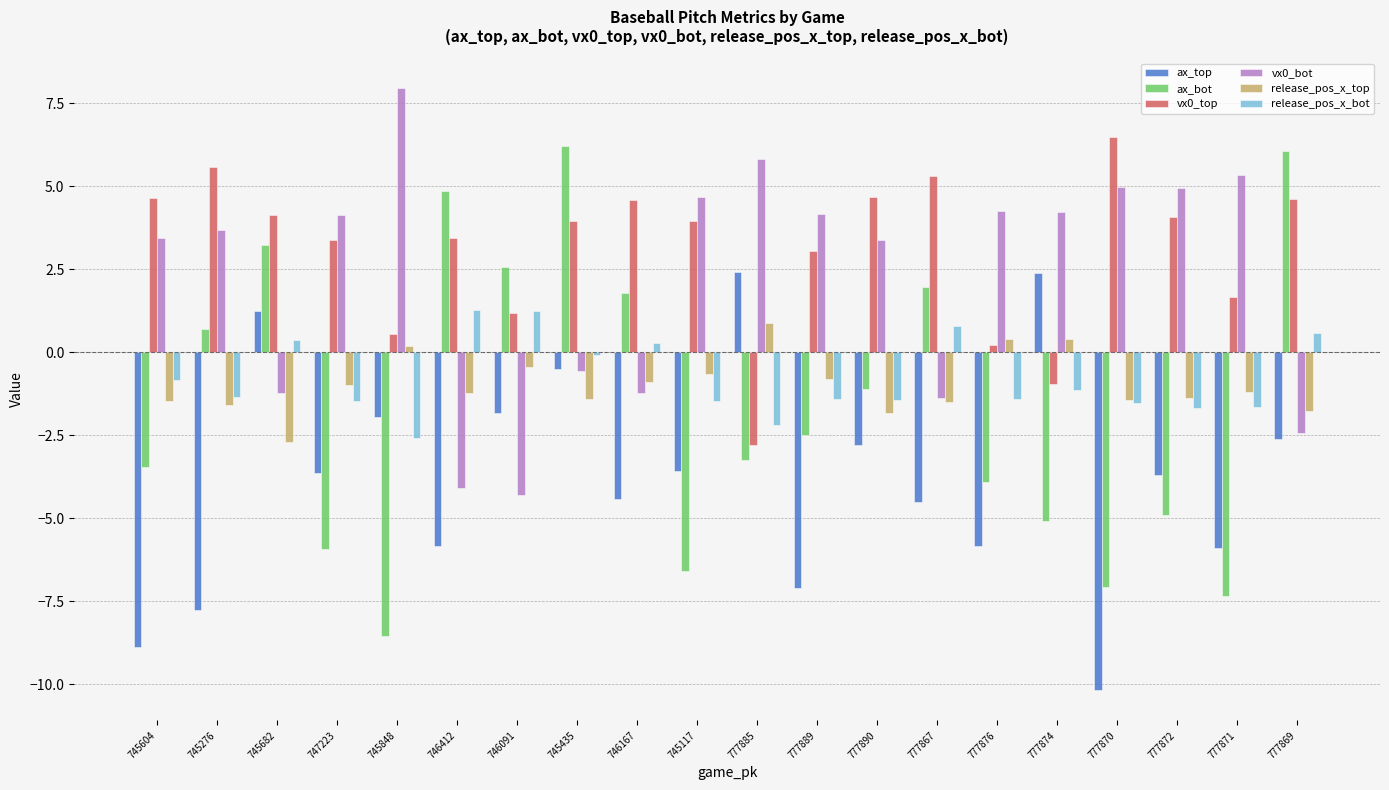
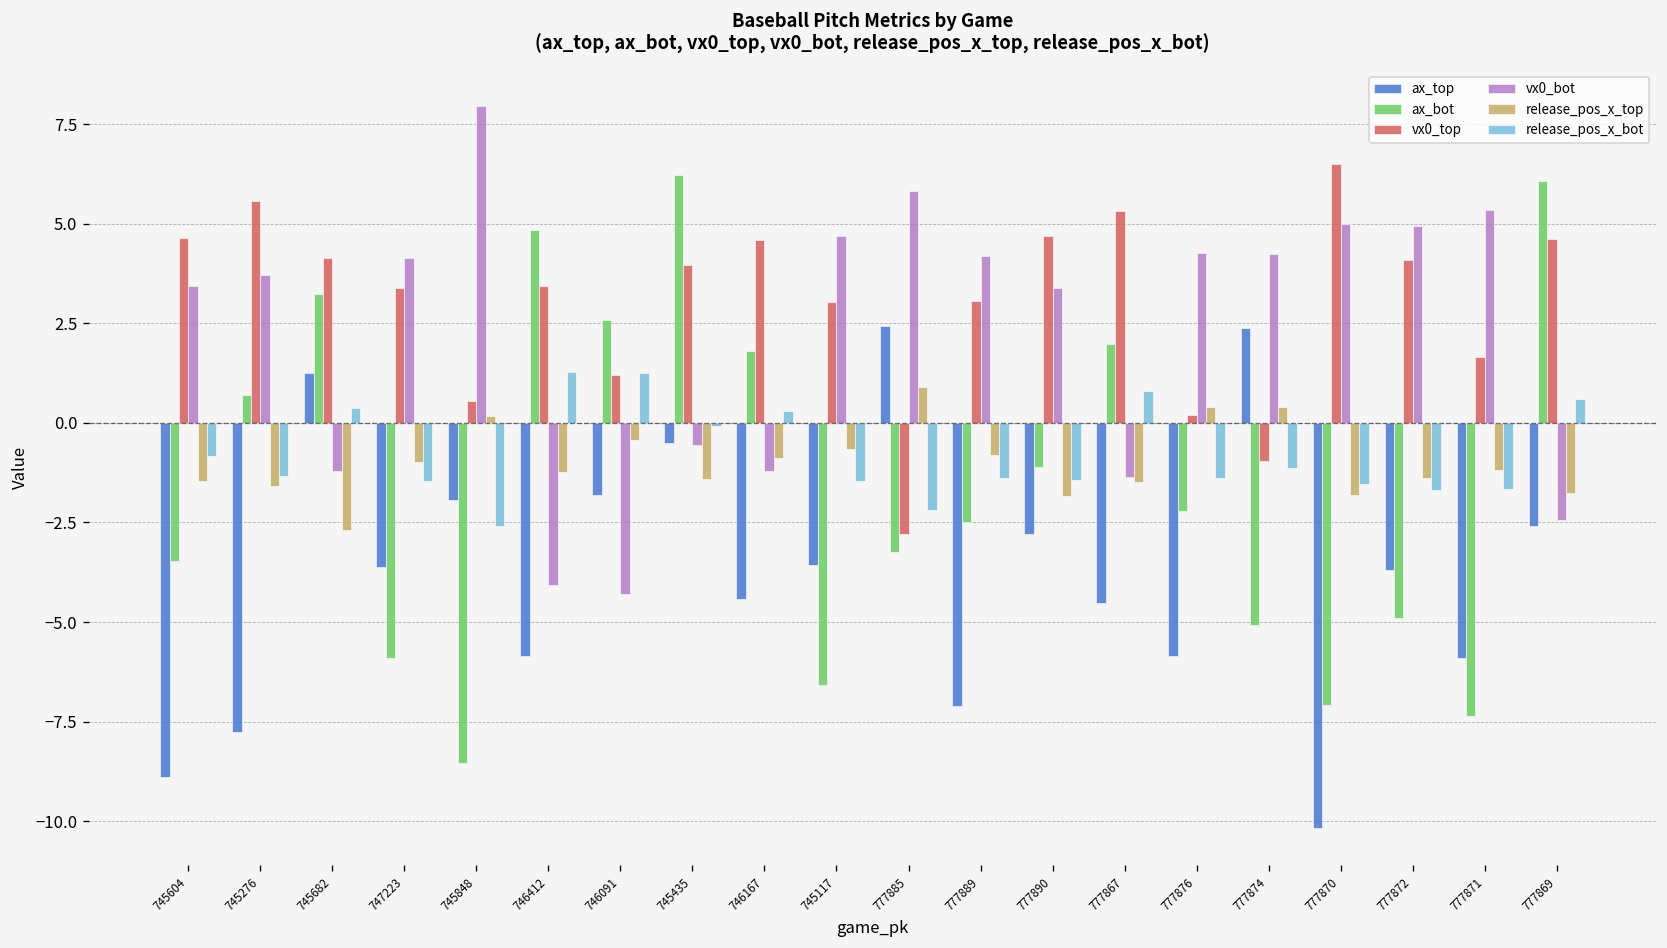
  {
    "ax_top": {
      "745604": -8.9,
      "745276": -7.8,
      "745682": 1.3,
      "747223": -3.6,
      "745848": -1.9,
      "746412": -5.8,
      "746091": -1.8,
      "745435": -0.5,
      "746167": -4.4,
      "745117": -3.6,
      "777885": 2.4,
      "777889": -7.1,
      "777890": -2.8,
      "777867": -4.5,
      "777876": -5.8,
      "777874": 2.4,
      "777870": -10.2,
      "777872": -3.7,
      "777871": -5.9,
      "777869": -2.6
    },
    "ax_bot": {
      "745604": -3.5,
      "745276": 0.7,
      "745682": 3.2,
      "747223": -5.9,
      "745848": -8.5,
      "746412": 4.9,
      "746091": 2.6,
      "745435": 6.2,
      "746167": 1.8,
      "745117": -6.6,
      "777885": -3.3,
      "777889": -2.5,
      "777890": -1.1,
      "777867": 2.0,
-     "777876": -3.9,
+     "777876": -2.2,
      "777874": -5.1,
      "777870": -7.1,
      "777872": -4.9,
      "777871": -7.4,
      "777869": 6.1
    },
    "vx0_top": {
      "745604": 4.7,
      "745276": 5.6,
      "745682": 4.1,
      "747223": 3.4,
      "745848": 0.6,
      "746412": 3.4,
      "746091": 1.2,
      "745435": 4.0,
      "746167": 4.6,
-     "745117": 4.0,
+     "745117": 3.0,
      "777885": -2.8,
      "777889": 3.1,
      "777890": 4.7,
      "777867": 5.3,
      "777876": 0.2,
      "777874": -1.0,
      "777870": 6.5,
      "777872": 4.1,
      "777871": 1.7,
      "777869": 4.6
    },
    "vx0_bot": {
      "745604": 3.4,
      "745276": 3.7,
      "745682": -1.2,
      "747223": 4.2,
      "745848": 8.0,
      "746412": -4.1,
      "746091": -4.3,
      "745435": -0.6,
      "746167": -1.2,
      "745117": 4.7,
      "777885": 5.8,
      "777889": 4.2,
      "777890": 3.4,
      "777867": -1.4,
      "777876": 4.3,
      "777874": 4.2,
      "777870": 5.0,
      "777872": 4.9,
      "777871": 5.3,
      "777869": -2.4
    },
    "release_pos_x_top": {
      "745604": -1.5,
      "745276": -1.6,
      "745682": -2.7,
      "747223": -1.0,
      "745848": 0.2,
      "746412": -1.2,
      "746091": -0.4,
      "745435": -1.4,
      "746167": -0.9,
      "745117": -0.7,
      "777885": 0.9,
      "777889": -0.8,
      "777890": -1.8,
      "777867": -1.5,
      "777876": 0.4,
      "777874": 0.4,
-     "777870": -1.4,
+     "777870": -1.8,
      "777872": -1.4,
      "777871": -1.2,
      "777869": -1.8
    },
    "release_pos_x_bot": {
      "745604": -0.8,
      "745276": -1.3,
      "745682": 0.4,
      "747223": -1.5,
      "745848": -2.6,
      "746412": 1.3,
      "746091": 1.3,
      "746167": 0.3,
      "745117": -1.5,
      "777885": -2.2,
      "777889": -1.4,
      "777890": -1.4,
      "777867": 0.8,
      "777876": -1.4,
      "777874": -1.1,
      "777870": -1.5,
      "777872": -1.7,
      "777871": -1.7,
      "777869": 0.6
    }
  }
